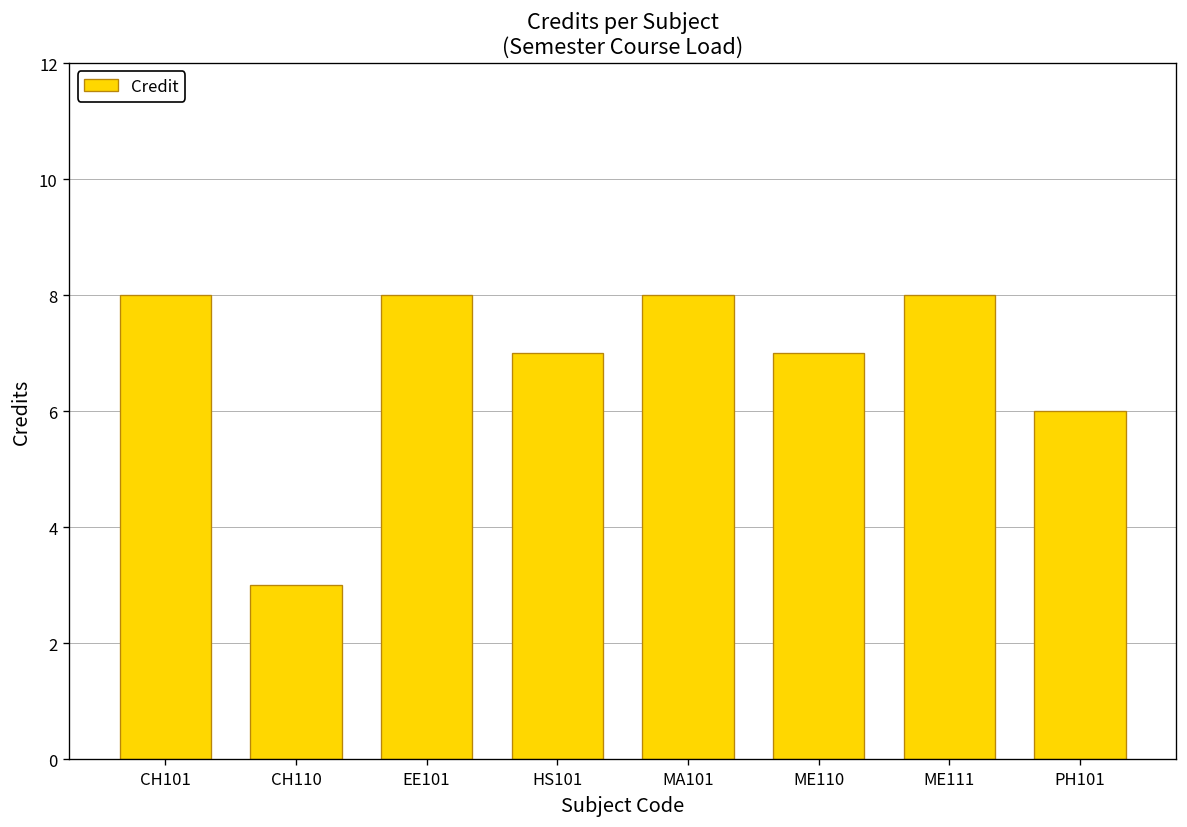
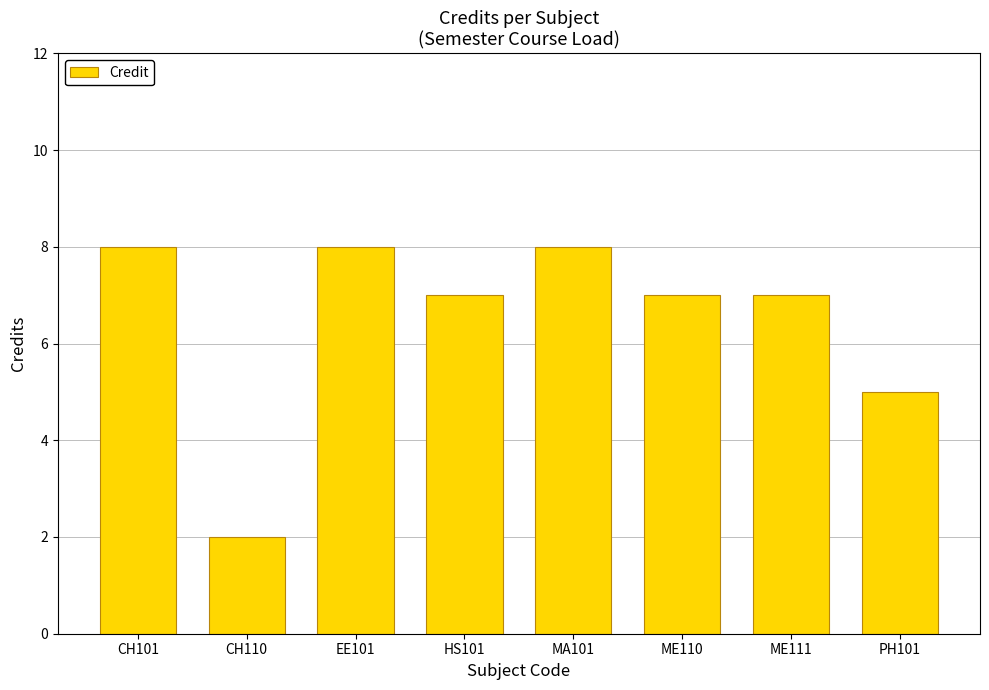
  {
    "CH101": 8,
-   "CH110": 3,
+   "CH110": 2,
    "EE101": 8,
    "HS101": 7,
    "MA101": 8,
    "ME110": 7,
-   "ME111": 8,
-   "PH101": 6
+   "ME111": 7,
+   "PH101": 5
  }
